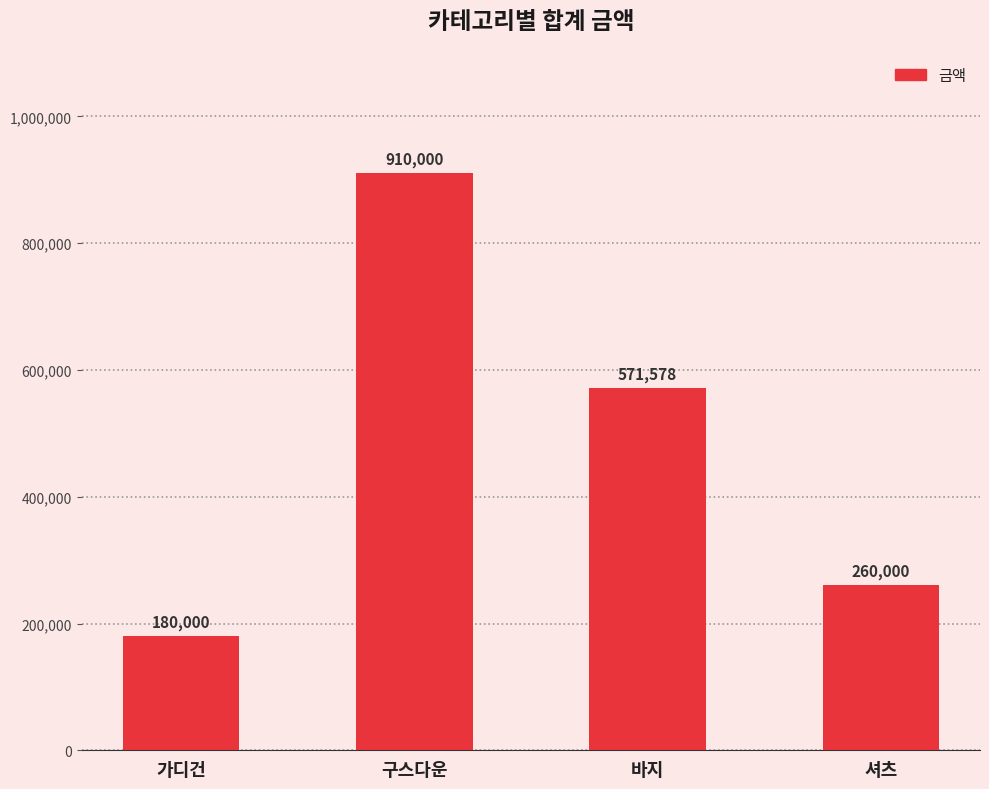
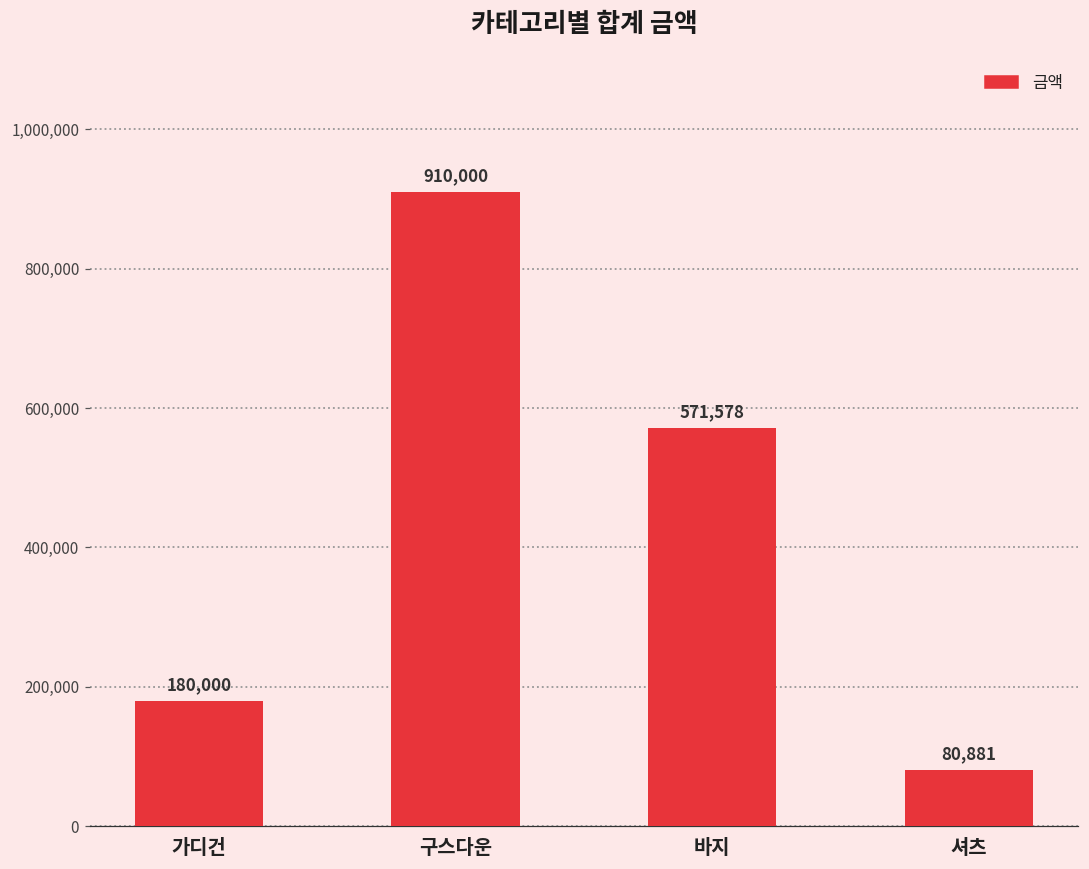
  {
    "가디건": "180,000",
    "구스다운": "910,000",
    "바지": "571,578",
-   "셔츠": "260,000"
+   "셔츠": "80,881"
  }
